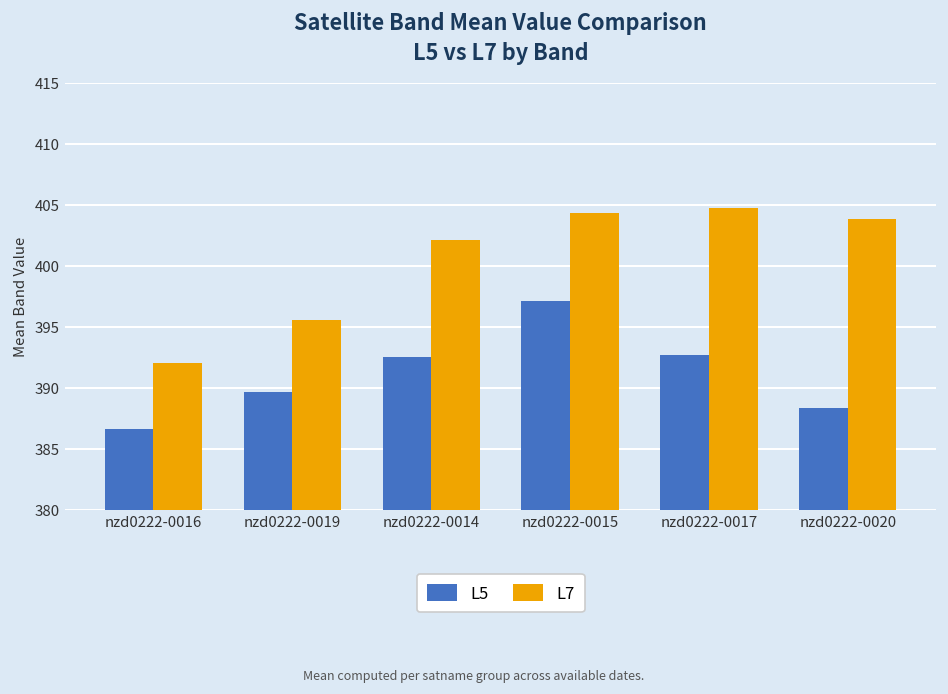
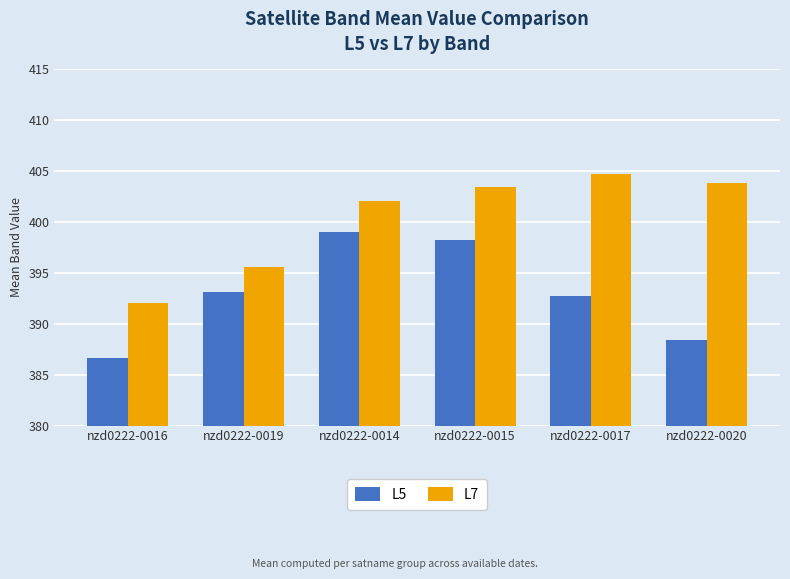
  {
    "L5": {
      "nzd0222-0016": 386.6,
-     "nzd0222-0019": 389.6,
-     "nzd0222-0014": 392.6,
-     "nzd0222-0015": 397.1,
+     "nzd0222-0019": 393.2,
+     "nzd0222-0014": 399.0,
+     "nzd0222-0015": 398.2,
      "nzd0222-0017": 392.7,
      "nzd0222-0020": 388.4
    },
    "L7": {
      "nzd0222-0016": 392.0,
      "nzd0222-0019": 395.6,
      "nzd0222-0014": 402.1,
-     "nzd0222-0015": 404.3,
+     "nzd0222-0015": 403.4,
      "nzd0222-0017": 404.7,
      "nzd0222-0020": 403.8
    }
  }
